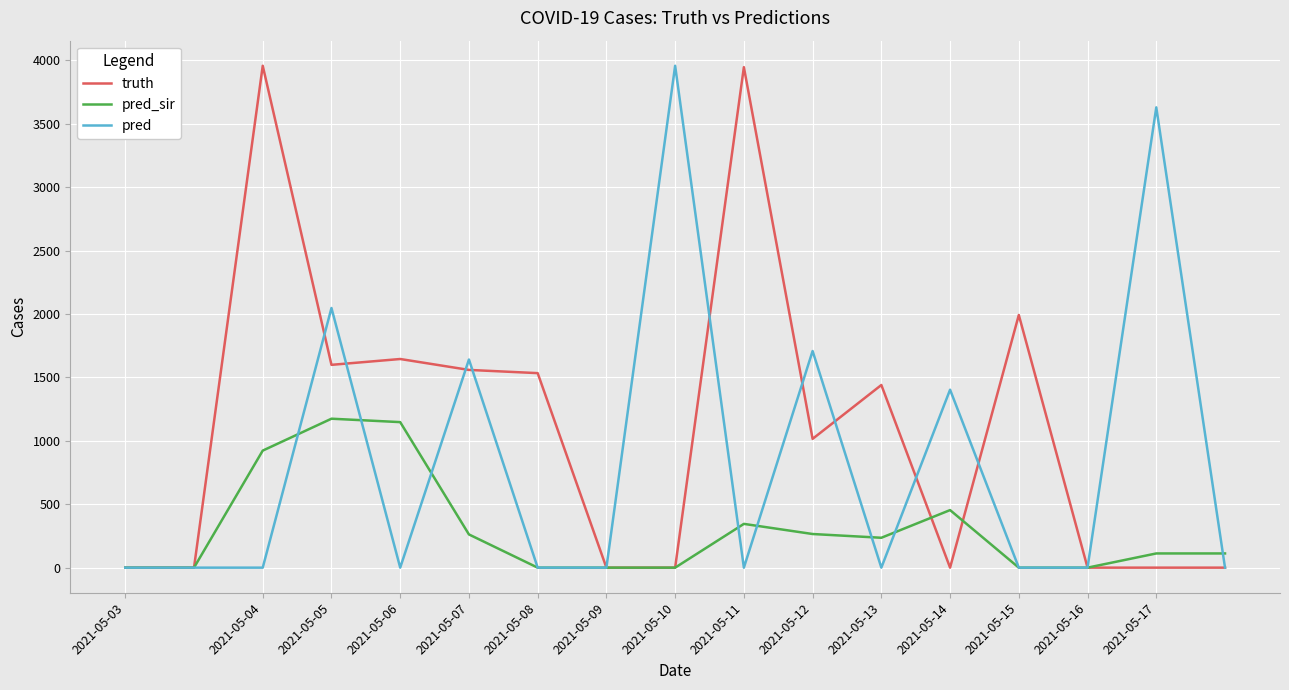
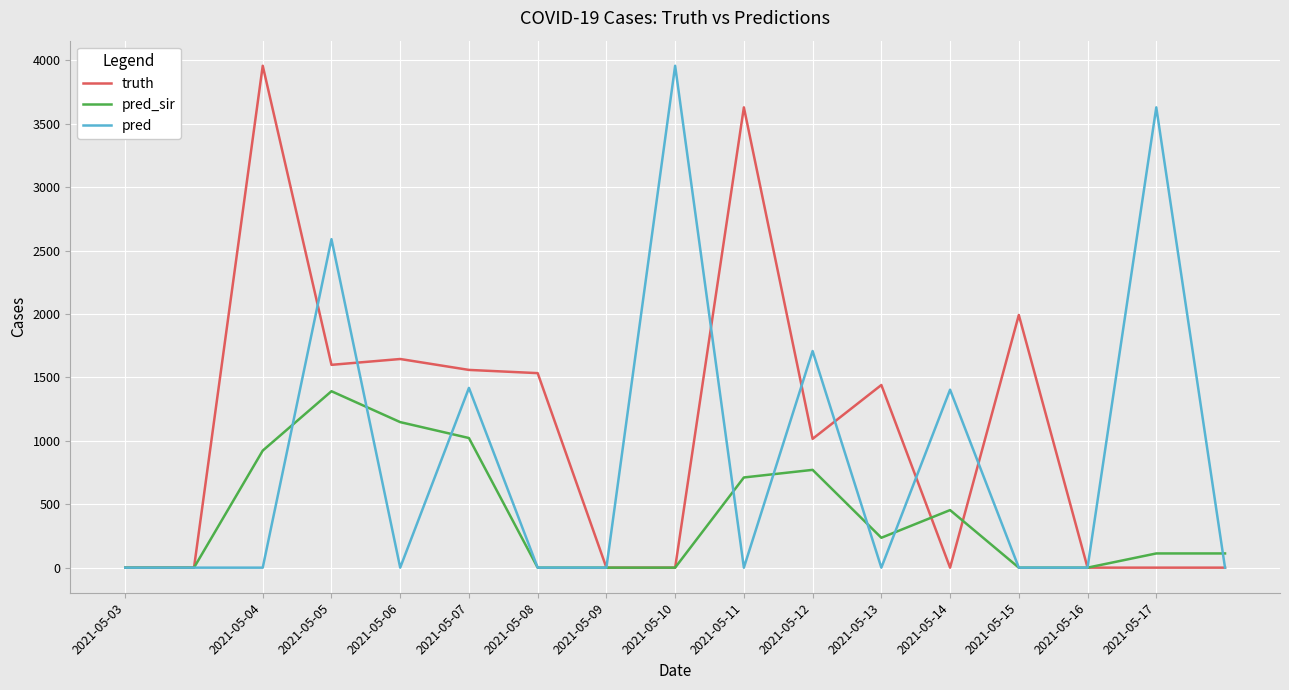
  {
    "truth": {
      "2021-05-04": 3960,
      "2021-05-05": 1600,
      "2021-05-06": 1650,
      "2021-05-07": 1560,
      "2021-05-08": 1530,
-     "2021-05-11": 3950,
+     "2021-05-11": 3630,
      "2021-05-12": 1020,
      "2021-05-13": 1440,
      "2021-05-14": 0,
      "2021-05-15": 1990
    },
    "pred_sir": {
      "2021-05-04": 920,
-     "2021-05-05": 1170,
+     "2021-05-05": 1390,
      "2021-05-06": 1150,
-     "2021-05-07": 260,
-     "2021-05-11": 350,
-     "2021-05-12": 270,
+     "2021-05-07": 1020,
+     "2021-05-11": 710,
+     "2021-05-12": 770,
      "2021-05-13": 240,
      "2021-05-14": 450
    },
    "pred": {
      "2021-05-04": 0,
-     "2021-05-05": 2050,
+     "2021-05-05": 2590,
      "2021-05-06": 0,
-     "2021-05-07": 1640,
+     "2021-05-07": 1420,
      "2021-05-10": 3960,
      "2021-05-11": 0,
      "2021-05-12": 1710,
      "2021-05-13": 0,
      "2021-05-14": 1400
    }
  }
